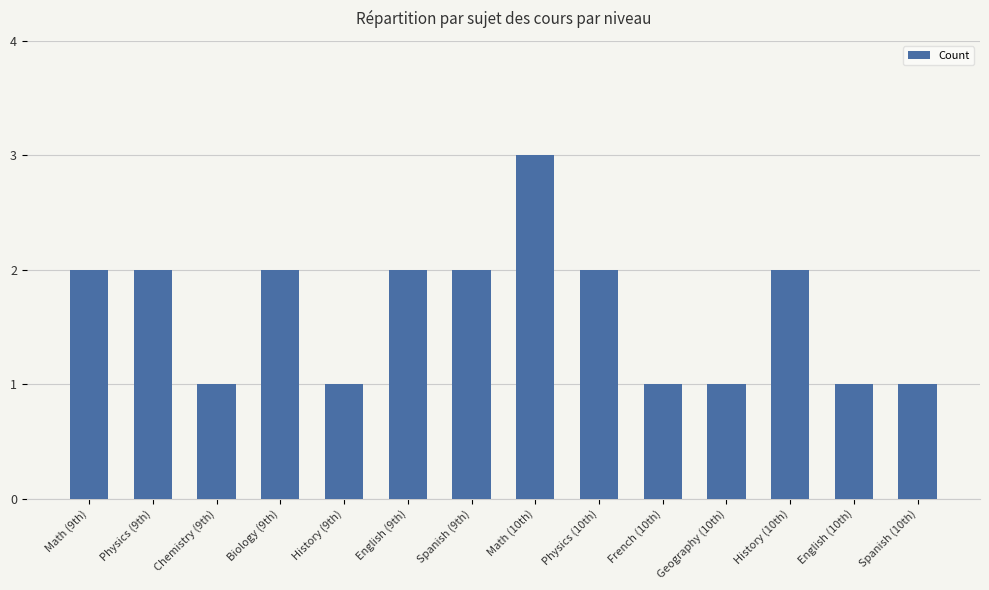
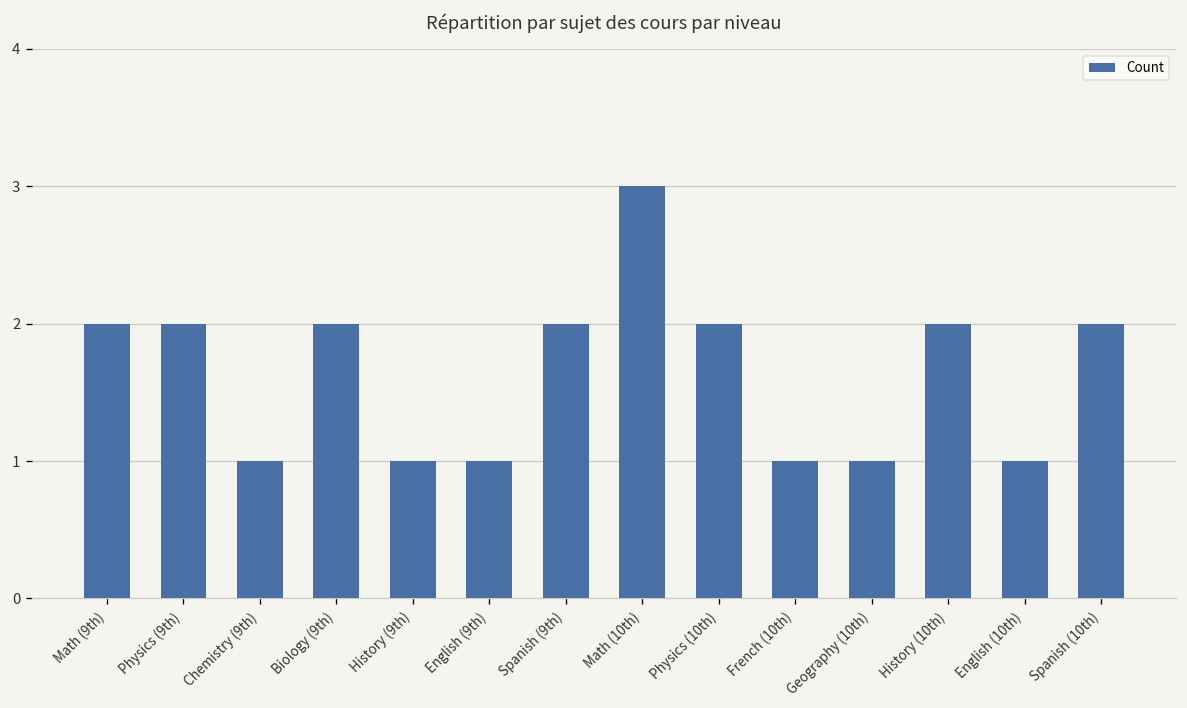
  {
    "Math (9th)": 2,
    "Physics (9th)": 2,
    "Chemistry (9th)": 1,
    "Biology (9th)": 2,
    "History (9th)": 1,
-   "English (9th)": 2,
+   "English (9th)": 1,
    "Spanish (9th)": 2,
    "Math (10th)": 3,
    "Physics (10th)": 2,
    "French (10th)": 1,
    "Geography (10th)": 1,
    "History (10th)": 2,
    "English (10th)": 1,
-   "Spanish (10th)": 1
+   "Spanish (10th)": 2
  }
